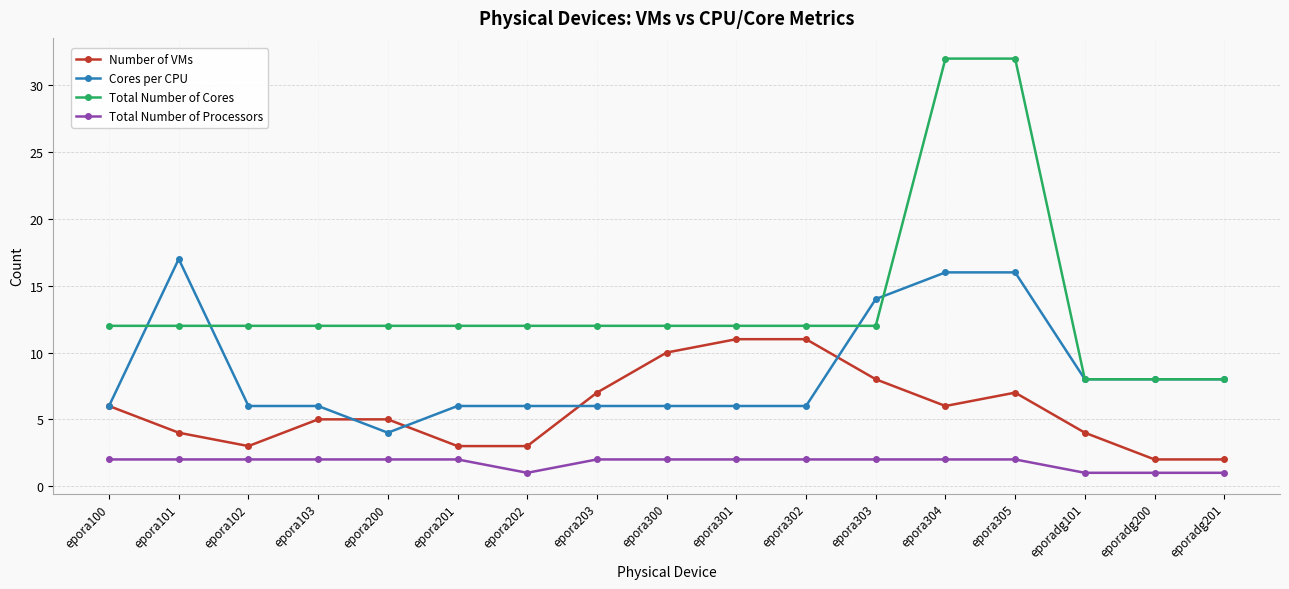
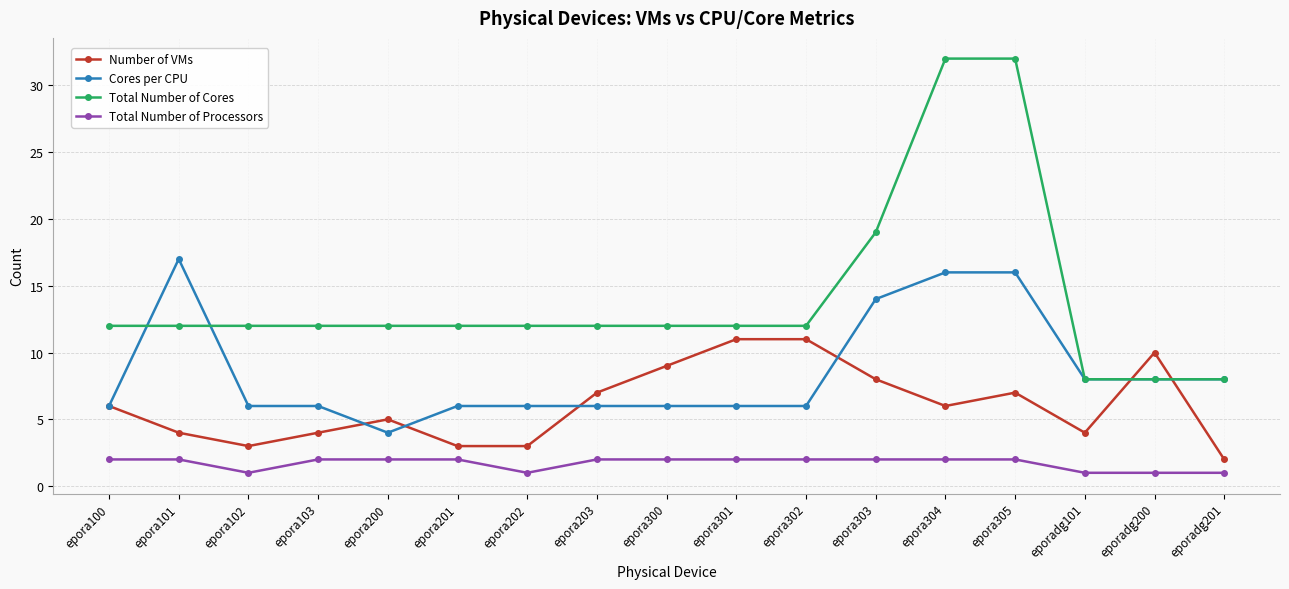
  {
    "Number of VMs": {
      "epora101": 4,
      "epora102": 3,
-     "epora103": 5,
+     "epora103": 4,
      "epora200": 5,
      "epora201": 3,
      "epora202": 3,
      "epora203": 7,
-     "epora300": 10,
+     "epora300": 9,
      "epora301": 11,
      "epora302": 11,
      "epora303": 8,
      "epora304": 6,
      "epora305": 7,
      "eporadg101": 4,
-     "eporadg200": 2,
+     "eporadg200": 10,
      "eporadg201": 2
    },
    "Cores per CPU": {
      "epora101": 17,
      "epora102": 6,
      "epora103": 6,
      "epora200": 4,
      "epora201": 6,
      "epora202": 6,
      "epora203": 6,
      "epora300": 6,
      "epora301": 6,
      "epora302": 6,
      "epora303": 14,
      "epora304": 16,
      "epora305": 16
    },
    "Total Number of Cores": {
      "epora100": 12,
      "epora101": 12,
      "epora102": 12,
      "epora103": 12,
      "epora200": 12,
      "epora201": 12,
      "epora202": 12,
      "epora203": 12,
      "epora300": 12,
      "epora301": 12,
      "epora302": 12,
-     "epora303": 12,
+     "epora303": 19,
      "epora304": 32,
      "epora305": 32
    },
    "Total Number of Processors": {
      "epora100": 2,
      "epora101": 2,
-     "epora102": 2,
+     "epora102": 1,
      "epora103": 2,
      "epora200": 2,
      "epora201": 2,
      "epora202": 1,
      "epora203": 2,
      "epora300": 2,
      "epora301": 2,
      "epora302": 2,
      "epora303": 2,
      "epora304": 2,
      "epora305": 2,
      "eporadg101": 1,
      "eporadg200": 1,
      "eporadg201": 1
    }
  }
